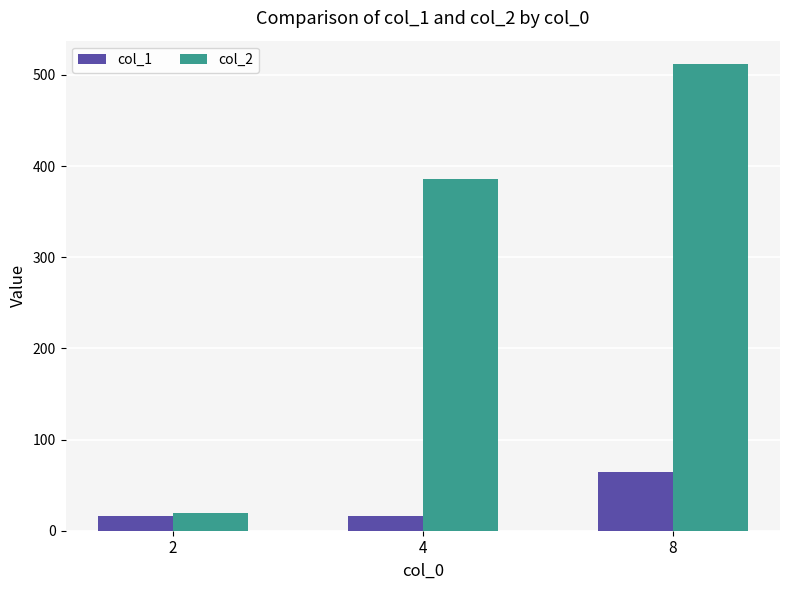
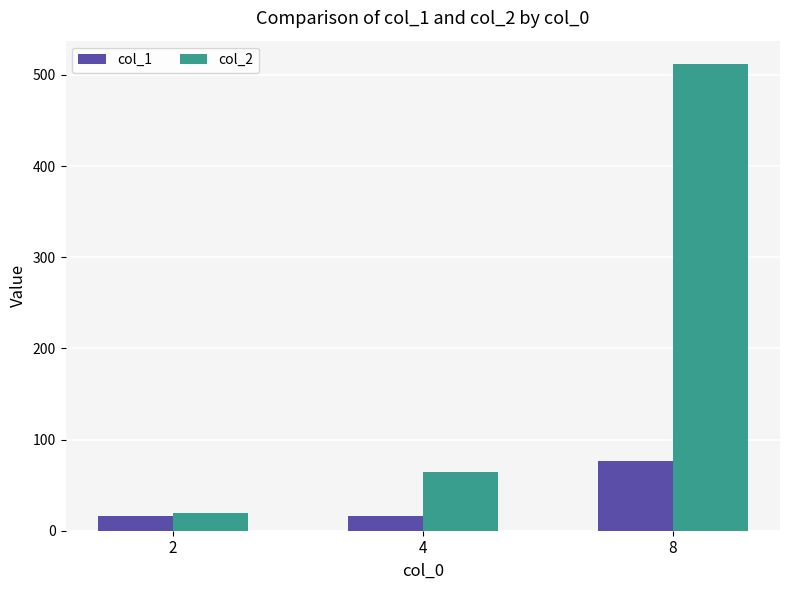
  {
    "col_1": {
      "2": 20,
      "4": 20,
-     "8": 60
+     "8": 80
    },
    "col_2": {
      "2": 20,
-     "4": 390,
+     "4": 60,
      "8": 510
    }
  }
